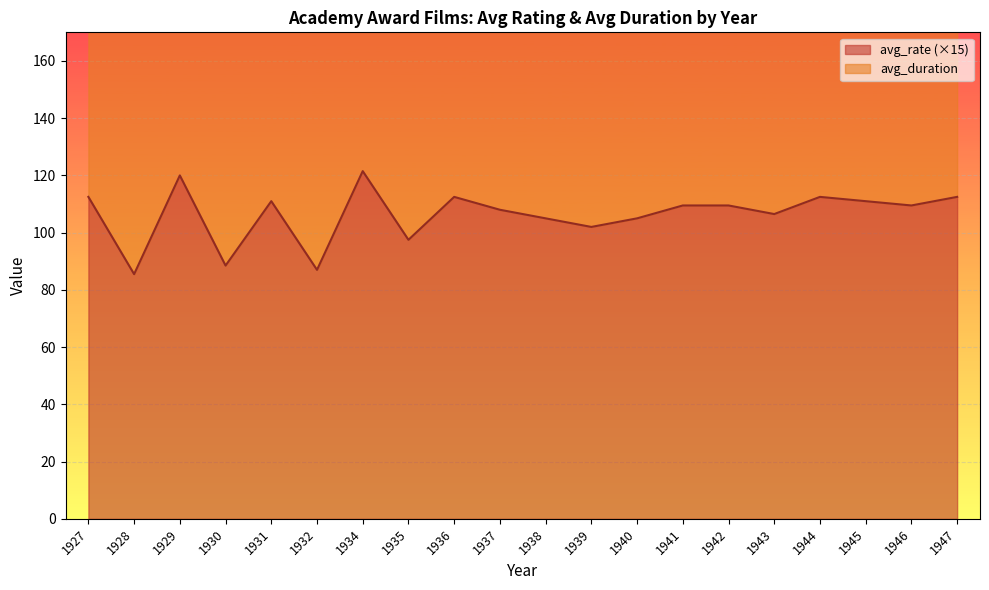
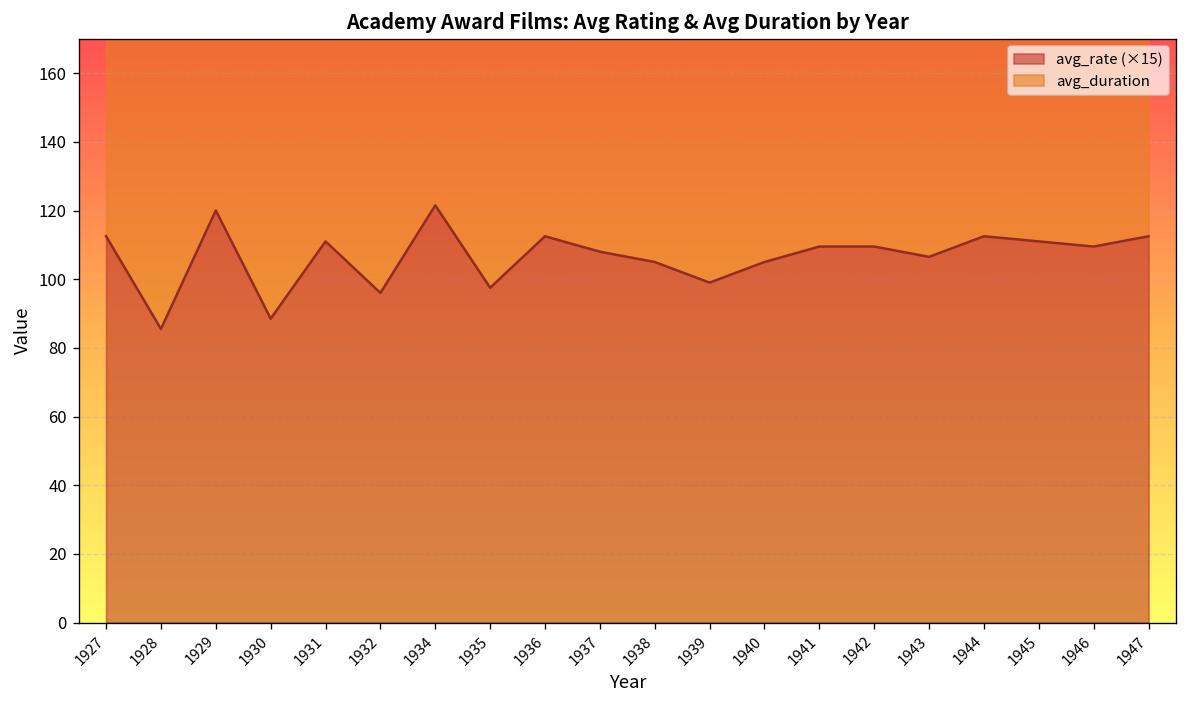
  {
    "avg_rate (×15)": {
      "1927": 113,
      "1928": 86,
      "1929": 120,
      "1930": 89,
      "1931": 111,
-     "1932": 87,
+     "1932": 96,
      "1934": 122,
      "1935": 98,
      "1936": 113,
      "1937": 108,
      "1938": 105,
-     "1939": 102,
+     "1939": 99,
      "1940": 105,
      "1941": 110,
      "1942": 110,
      "1943": 107,
      "1944": 113,
      "1945": 111,
      "1946": 110,
      "1947": 113
    }
  }
